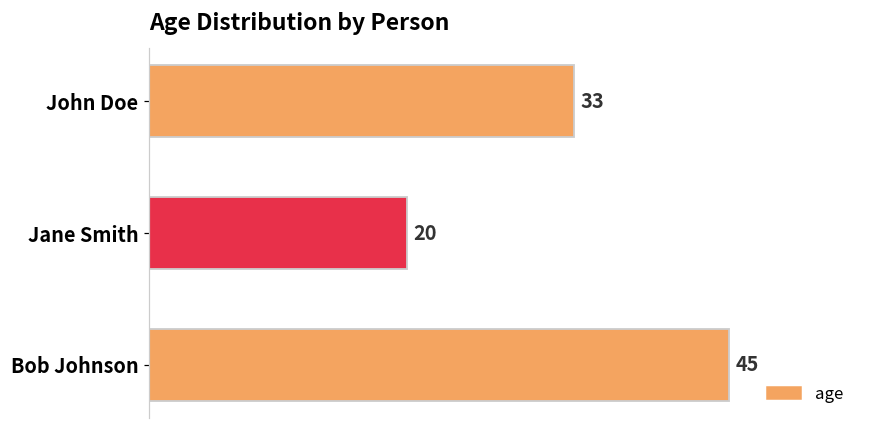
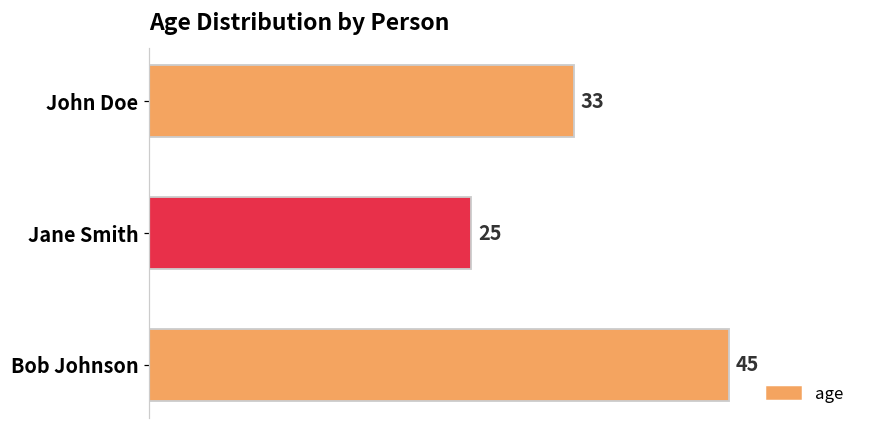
  {
    "John Doe": 33,
-   "Jane Smith": 20,
+   "Jane Smith": 25,
    "Bob Johnson": 45
  }
